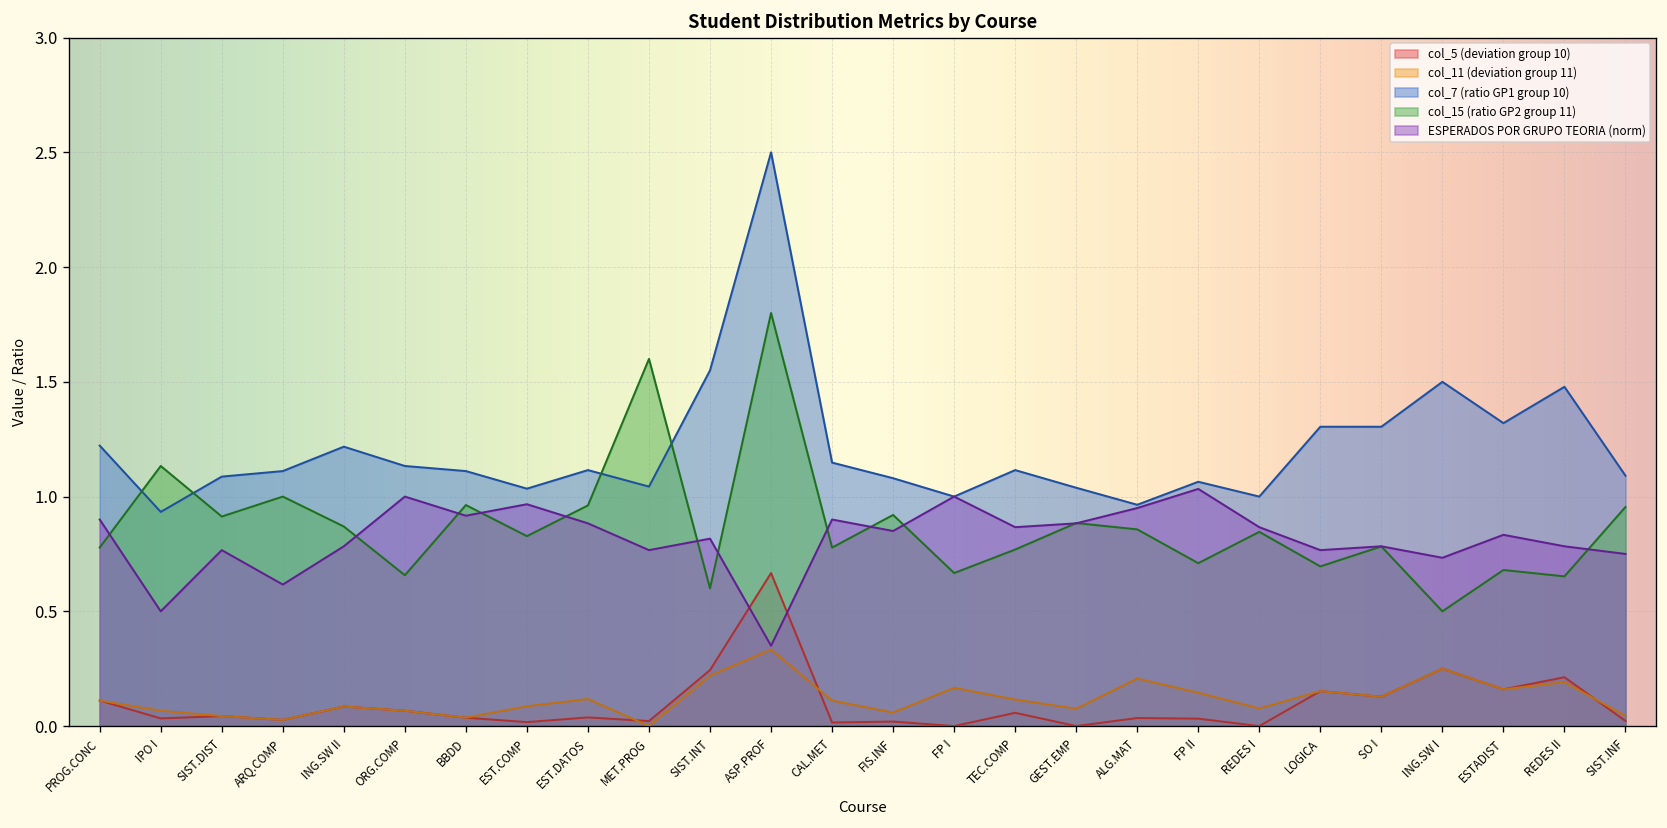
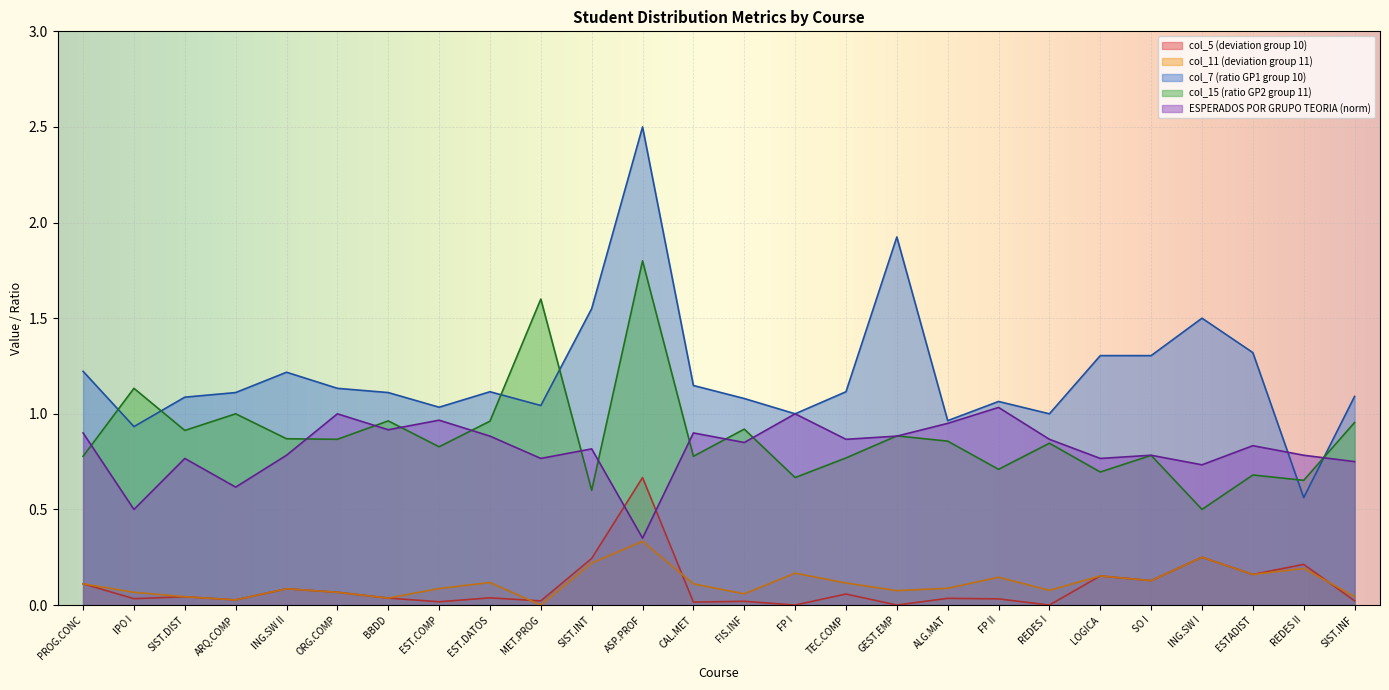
  {
    "col_5 (deviation group 10)": {
      "IPO I": 0.03,
      "EST.COMP": 0.02,
      "EST.DATOS": 0.04,
      "MET.PROG": 0.02,
      "SIST.INT": 0.24,
      "ASP.PROF": 0.67,
      "CAL.MET": 0.02,
      "FIS.INF": 0.02,
      "FP I": 0.00,
      "TEC.COMP": 0.06,
      "GEST.EMP": 0.00,
      "ALG.MAT": 0.04,
      "FP II": 0.03,
      "REDES I": 0.00,
      "REDES II": 0.21,
      "SIST.INF": 0.02
    },
    "col_11 (deviation group 11)": {
      "IPO I": 0.07,
      "EST.COMP": 0.09,
      "EST.DATOS": 0.12,
      "MET.PROG": 0.00,
      "SIST.INT": 0.22,
      "ASP.PROF": 0.33,
      "CAL.MET": 0.11,
      "FIS.INF": 0.06,
      "FP I": 0.17,
      "TEC.COMP": 0.12,
      "GEST.EMP": 0.08,
-     "ALG.MAT": 0.21,
+     "ALG.MAT": 0.09,
      "FP II": 0.15,
      "REDES I": 0.08,
      "REDES II": 0.19,
      "SIST.INF": 0.04
    },
    "col_7 (ratio GP1 group 10)": {
      "PROG.CONC": 1.22,
      "IPO I": 0.93,
      "SIST.DIST": 1.09,
      "ARQ.COMP": 1.11,
      "ING.SW II": 1.22,
      "ORG.COMP": 1.13,
      "BBDD": 1.11,
      "EST.COMP": 1.03,
      "EST.DATOS": 1.12,
      "MET.PROG": 1.04,
      "SIST.INT": 1.55,
      "ASP.PROF": 2.50,
      "CAL.MET": 1.15,
      "FIS.INF": 1.08,
      "TEC.COMP": 1.12,
-     "GEST.EMP": 1.04,
+     "GEST.EMP": 1.92,
      "ALG.MAT": 0.96,
      "FP II": 1.06,
      "REDES I": 1.00,
      "LOGICA": 1.30,
      "SO I": 1.30,
      "ING.SW I": 1.50,
      "ESTADIST": 1.32,
-     "REDES II": 1.48,
+     "REDES II": 0.56,
      "SIST.INF": 1.09
    },
    "col_15 (ratio GP2 group 11)": {
      "PROG.CONC": 0.78,
      "IPO I": 1.13,
      "SIST.DIST": 0.91,
      "ARQ.COMP": 1.00,
      "ING.SW II": 0.87,
-     "ORG.COMP": 0.66,
+     "ORG.COMP": 0.87,
      "BBDD": 0.96,
      "EST.COMP": 0.83,
      "EST.DATOS": 0.96,
      "MET.PROG": 1.60,
      "SIST.INT": 0.60,
      "ASP.PROF": 1.80,
      "CAL.MET": 0.78,
      "FIS.INF": 0.92,
      "FP I": 0.67,
      "TEC.COMP": 0.77,
      "ALG.MAT": 0.86,
      "FP II": 0.71,
      "REDES I": 0.85,
      "LOGICA": 0.70,
      "ING.SW I": 0.50,
      "ESTADIST": 0.68,
      "REDES II": 0.65,
      "SIST.INF": 0.95
    },
    "ESPERADOS POR GRUPO TEORIA (norm)": {
      "PROG.CONC": 0.90,
      "IPO I": 0.50,
      "SIST.DIST": 0.77,
      "ARQ.COMP": 0.62,
      "ING.SW II": 0.78,
      "ORG.COMP": 1.00,
      "BBDD": 0.92,
      "EST.COMP": 0.97,
      "EST.DATOS": 0.88,
      "MET.PROG": 0.77,
      "SIST.INT": 0.82,
      "ASP.PROF": 0.35,
      "CAL.MET": 0.90,
      "FIS.INF": 0.85,
      "TEC.COMP": 0.87,
      "ALG.MAT": 0.95,
      "FP II": 1.03,
      "REDES I": 0.87,
      "LOGICA": 0.77,
      "ING.SW I": 0.73,
      "ESTADIST": 0.83,
      "REDES II": 0.78,
      "SIST.INF": 0.75
    }
  }
